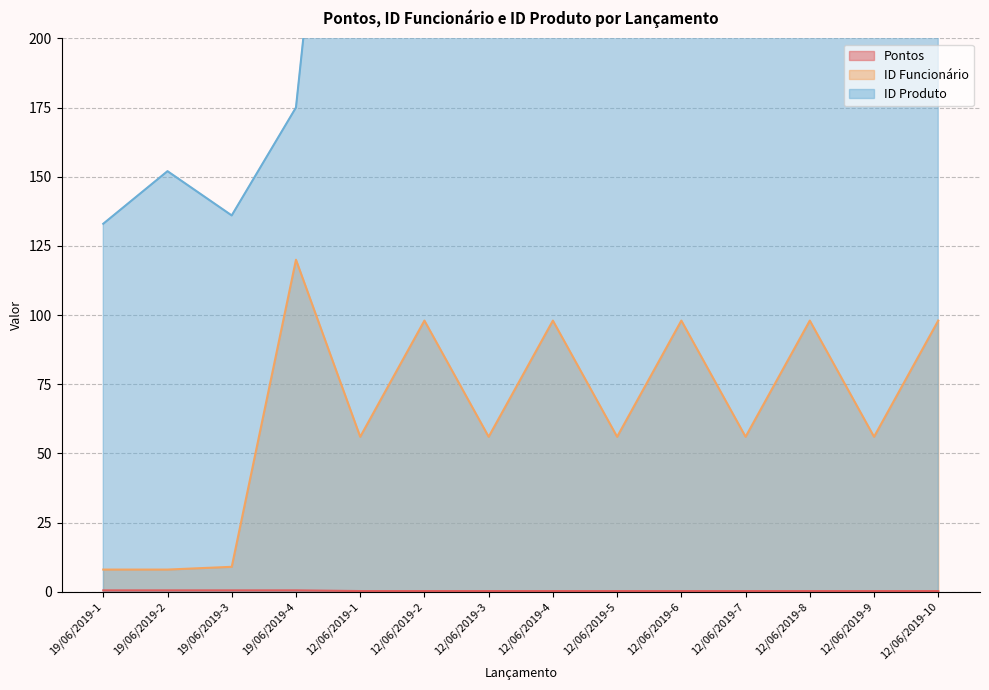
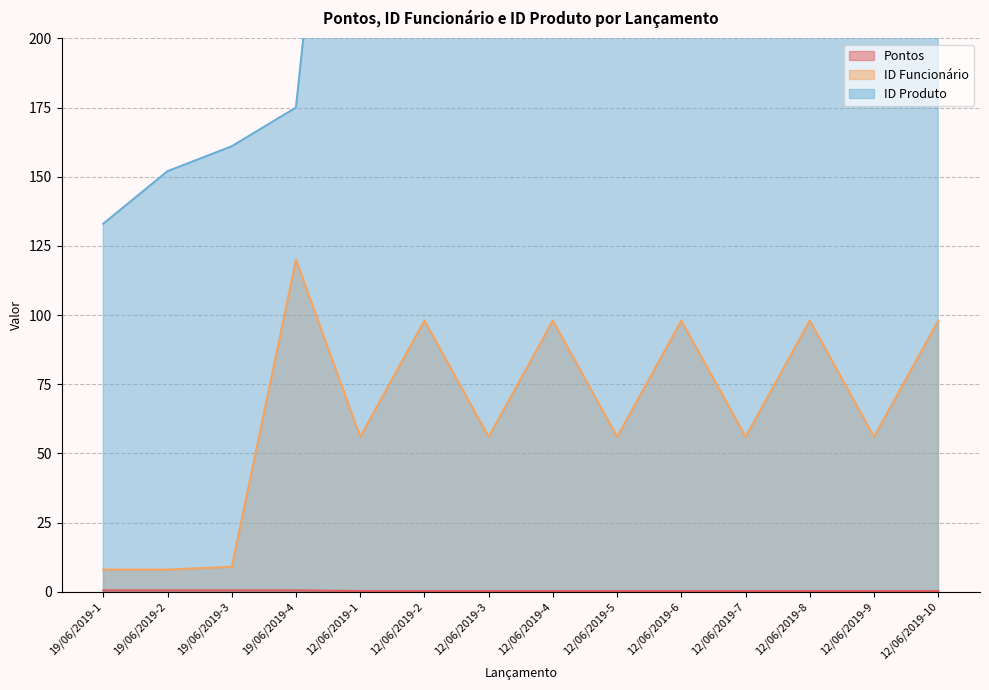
  {
    "ID Produto": {
      "19/06/2019-1": 133,
      "19/06/2019-2": 152,
-     "19/06/2019-3": 136,
+     "19/06/2019-3": 161,
      "19/06/2019-4": 175
    }
  }
